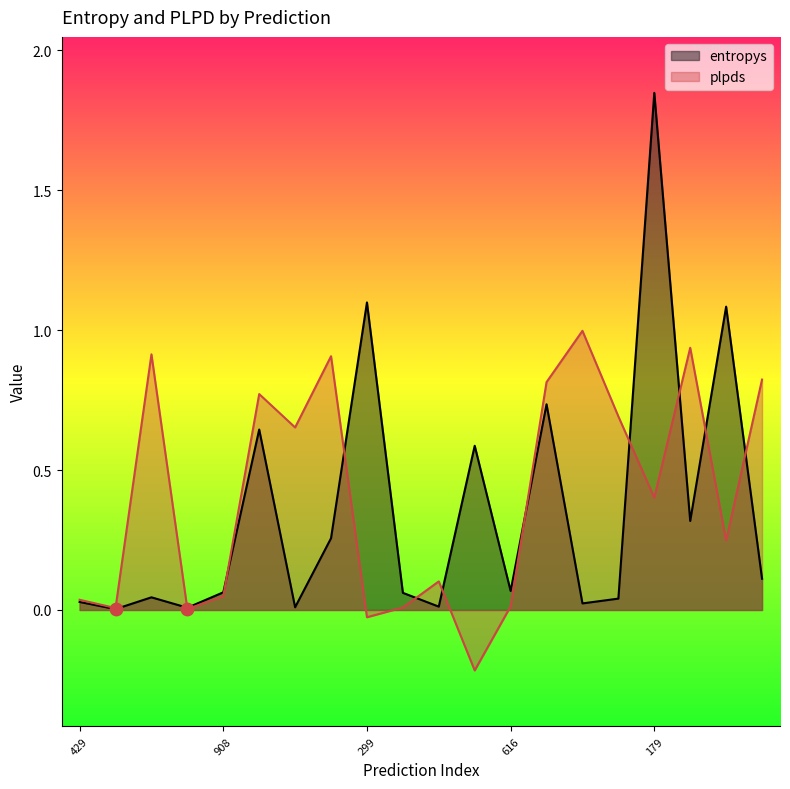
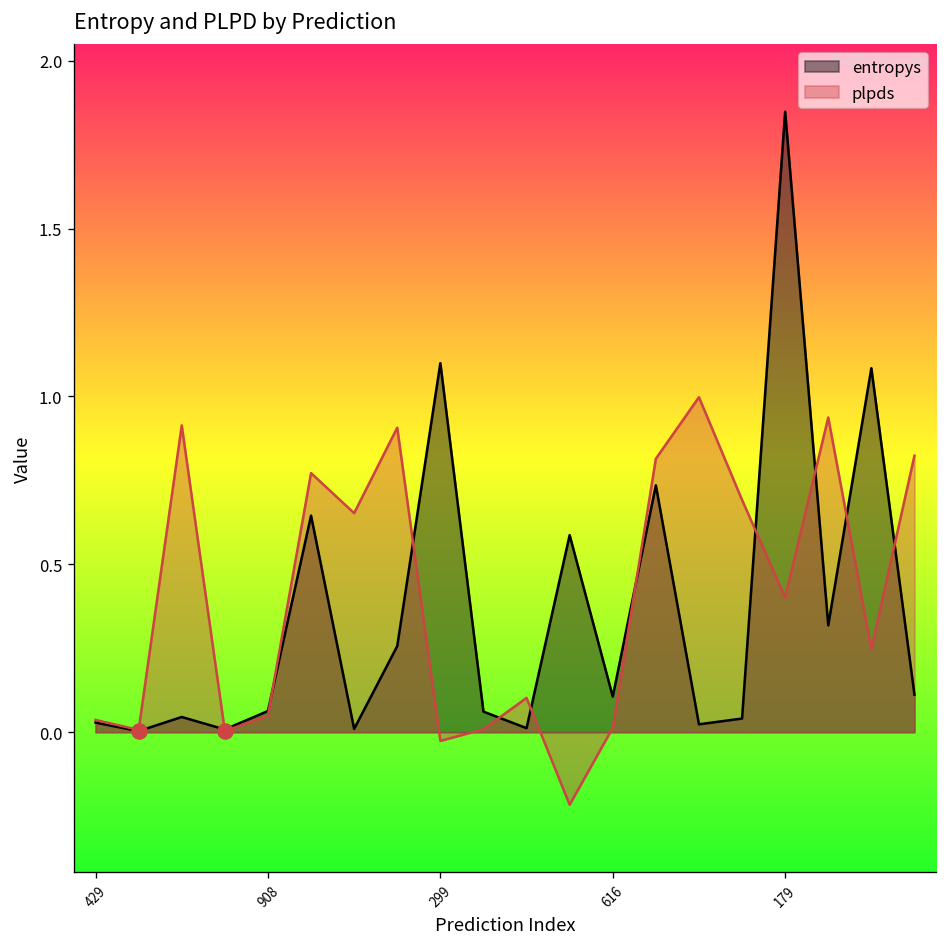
  {
    "entropys": {
      "908": 0.06,
      "299": 1.10,
-     "616": 0.07,
+     "616": 0.11,
      "179": 1.85
    }
  }
